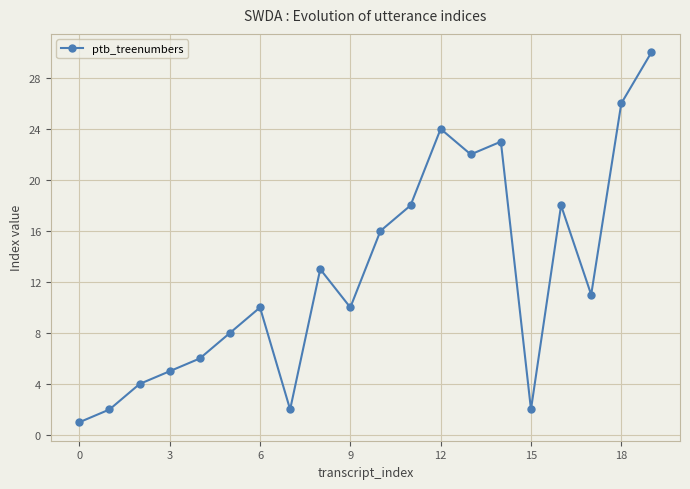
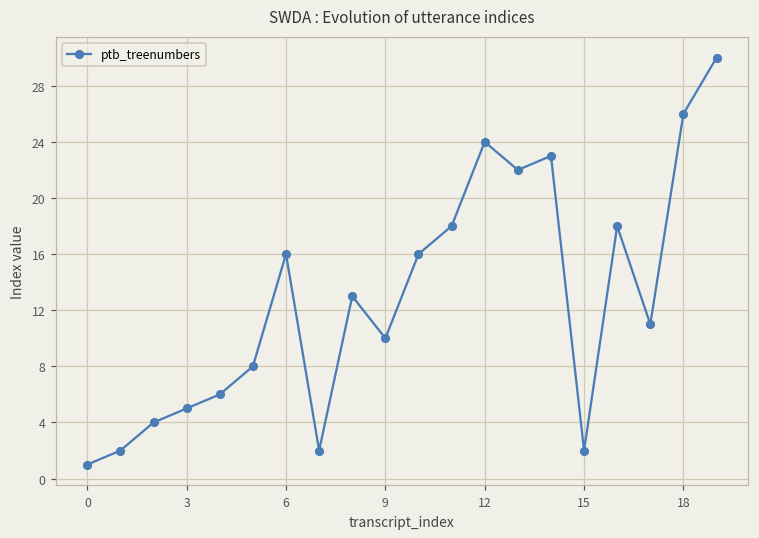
  {
    "0": 1,
    "3": 5,
-   "6": 10,
+   "6": 16,
    "9": 10,
    "12": 24,
    "15": 2,
    "18": 26
  }
